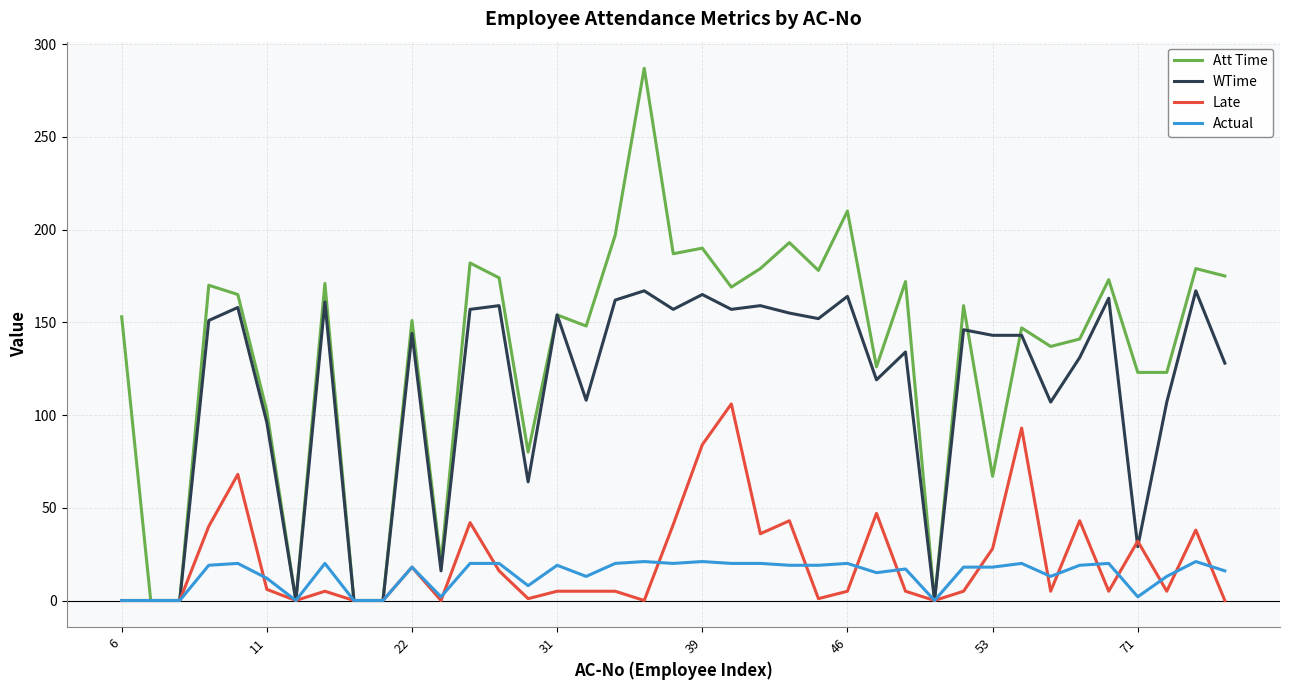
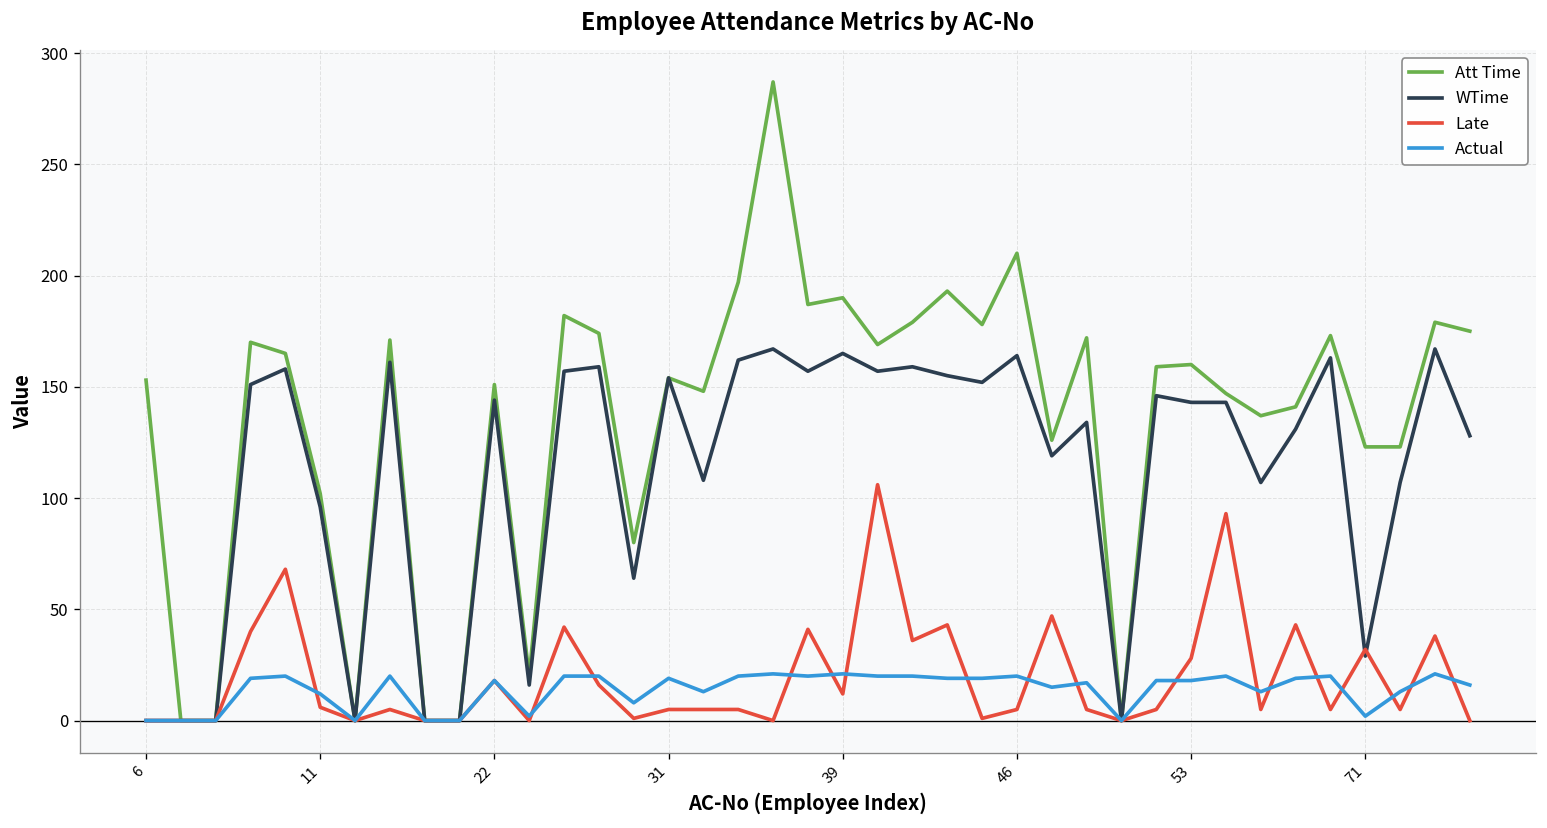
  {
    "Att Time": {
      "39": 190,
      "46": 210,
-     "53": 67,
+     "53": 160,
      "71": 123
    },
    "WTime": {
      "39": 165,
      "46": 164,
      "53": 143,
      "71": 29
    },
    "Late": {
-     "39": 84,
+     "39": 12,
      "46": 5,
      "53": 28,
      "71": 32
    },
    "Actual": {
      "39": 21,
      "46": 20,
      "53": 18,
      "71": 2
    }
  }
